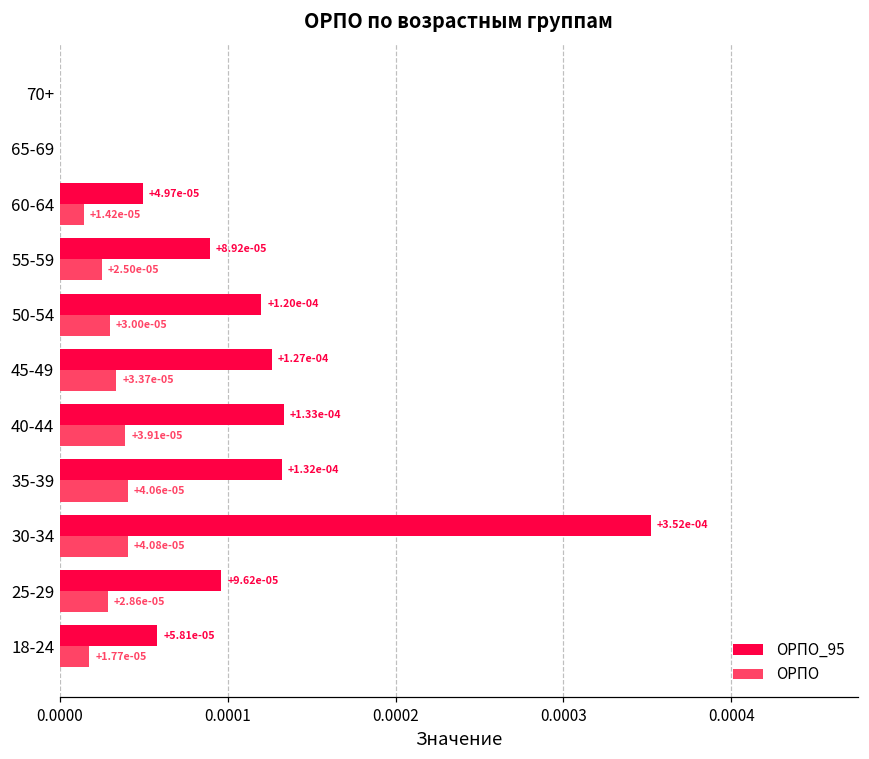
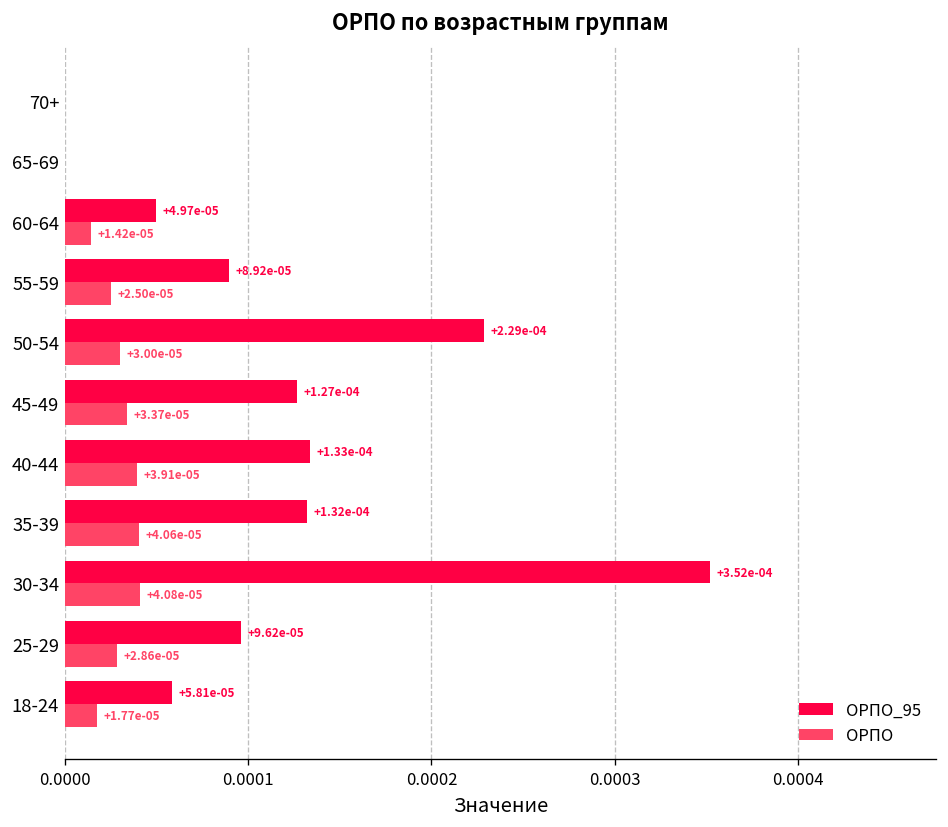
  {
    "ОРПО_95": {
      "60-64": "+4.97e-05",
      "55-59": "+8.92e-05",
-     "50-54": "+1.20e-04",
+     "50-54": "+2.29e-04",
      "45-49": "+1.27e-04",
      "40-44": "+1.33e-04",
      "35-39": "+1.32e-04",
      "30-34": "+3.52e-04",
      "25-29": "+9.62e-05",
      "18-24": "+5.81e-05"
    },
    "ОРПО": {
      "60-64": "+1.42e-05",
      "55-59": "+2.50e-05",
      "50-54": "+3.00e-05",
      "45-49": "+3.37e-05",
      "40-44": "+3.91e-05",
      "35-39": "+4.06e-05",
      "30-34": "+4.08e-05",
      "25-29": "+2.86e-05",
      "18-24": "+1.77e-05"
    }
  }
